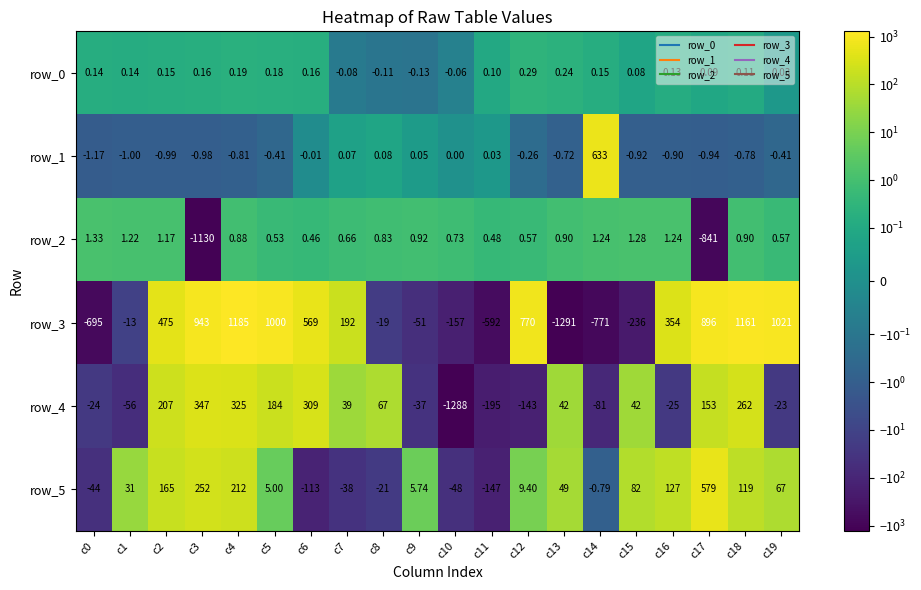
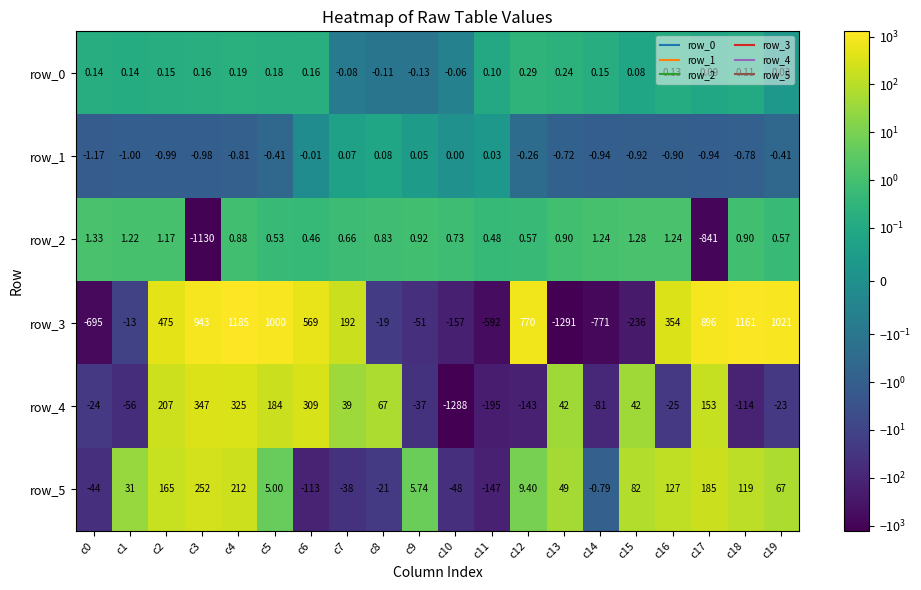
  {
    "row_0": {
      "c0": 0.14,
      "c1": 0.14,
      "c2": 0.15,
      "c3": 0.16,
      "c4": 0.19,
      "c5": 0.18,
      "c6": 0.16,
      "c7": -0.08,
      "c8": -0.11,
      "c9": -0.13,
      "c10": -0.06,
      "c11": 0.10,
      "c12": 0.29,
      "c13": 0.24,
      "c14": 0.15,
      "c15": 0.08
    },
    "row_1": {
      "c0": -1.17,
      "c1": -1.00,
      "c2": -0.99,
      "c3": -0.98,
      "c4": -0.81,
      "c5": -0.41,
      "c6": -0.01,
      "c7": 0.07,
      "c8": 0.08,
      "c9": 0.05,
      "c10": 0.00,
      "c11": 0.03,
      "c12": -0.26,
      "c13": -0.72,
-     "c14": 633,
+     "c14": -0.94,
      "c15": -0.92,
      "c16": -0.90,
      "c17": -0.94,
      "c18": -0.78,
      "c19": -0.41
    },
    "row_2": {
      "c0": 1.33,
      "c1": 1.22,
      "c2": 1.17,
      "c3": -1130,
      "c4": 0.88,
      "c5": 0.53,
      "c6": 0.46,
      "c7": 0.66,
      "c8": 0.83,
      "c9": 0.92,
      "c10": 0.73,
      "c11": 0.48,
      "c12": 0.57,
      "c13": 0.90,
      "c14": 1.24,
      "c15": 1.28,
      "c16": 1.24,
      "c17": -841,
      "c18": 0.90,
      "c19": 0.57
    },
    "row_3": {
      "c0": -695,
      "c1": -13,
      "c2": 475,
      "c3": 943,
      "c4": 1185,
      "c5": 1000,
      "c6": 569,
      "c7": 192,
      "c8": -19,
      "c9": -51,
      "c10": -157,
      "c11": -592,
      "c12": 770,
      "c13": -1291,
      "c14": -771,
      "c15": -236,
      "c16": 354,
      "c17": 896,
      "c18": 1161,
      "c19": 1021
    },
    "row_4": {
      "c0": -24,
      "c1": -56,
      "c2": 207,
      "c3": 347,
      "c4": 325,
      "c5": 184,
      "c6": 309,
      "c7": 39,
      "c8": 67,
      "c9": -37,
      "c10": -1288,
      "c11": -195,
      "c12": -143,
      "c13": 42,
      "c14": -81,
      "c15": 42,
      "c16": -25,
      "c17": 153,
-     "c18": 262,
+     "c18": -114,
      "c19": -23
    },
    "row_5": {
      "c0": -44,
      "c1": 31,
      "c2": 165,
      "c3": 252,
      "c4": 212,
      "c5": 5.00,
      "c6": -113,
      "c7": -38,
      "c8": -21,
      "c9": 5.74,
      "c10": -48,
      "c11": -147,
      "c12": 9.40,
      "c13": 49,
      "c14": -0.79,
      "c15": 82,
      "c16": 127,
-     "c17": 579,
+     "c17": 185,
      "c18": 119,
      "c19": 67
    }
  }
